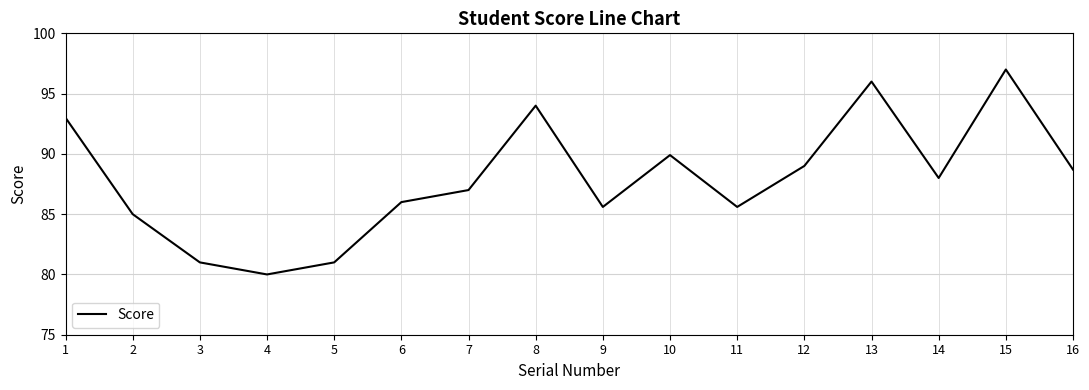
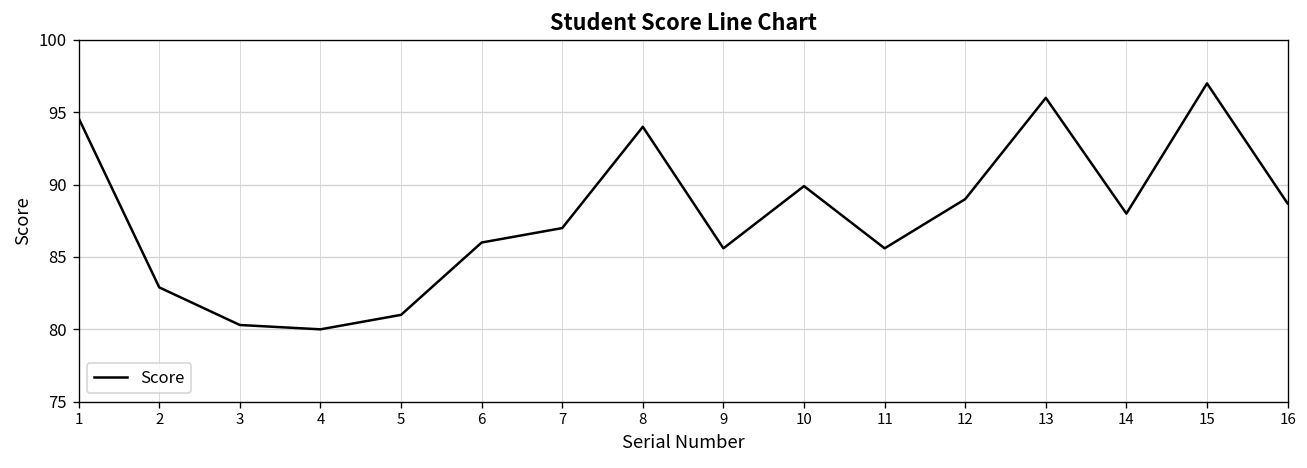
  {
-   "1": 93.0,
-   "2": 85.0,
-   "3": 81.0,
+   "1": 94.6,
+   "2": 82.9,
+   "3": 80.3,
    "4": 80.0,
    "5": 81.0,
    "6": 86.0,
    "7": 87.0,
    "8": 94.0,
    "9": 85.6,
    "10": 89.9,
    "11": 85.6,
    "12": 89.0,
    "13": 96.0,
    "14": 88.0,
    "15": 97.0,
    "16": 88.7
  }
